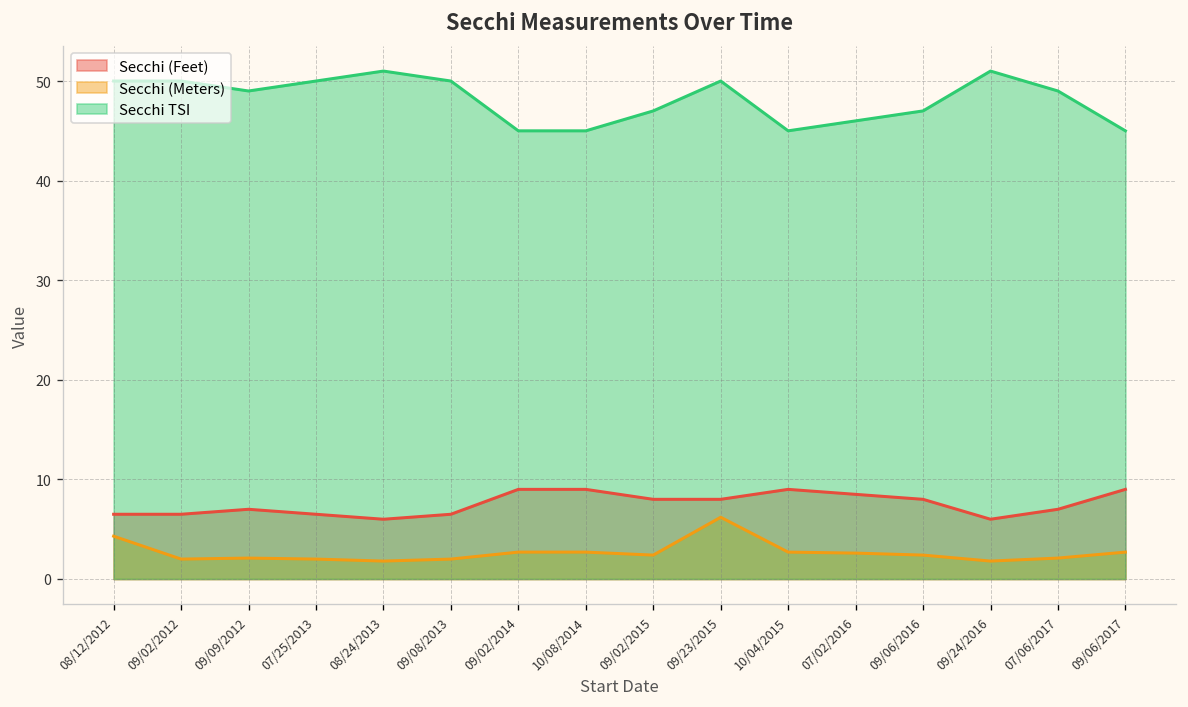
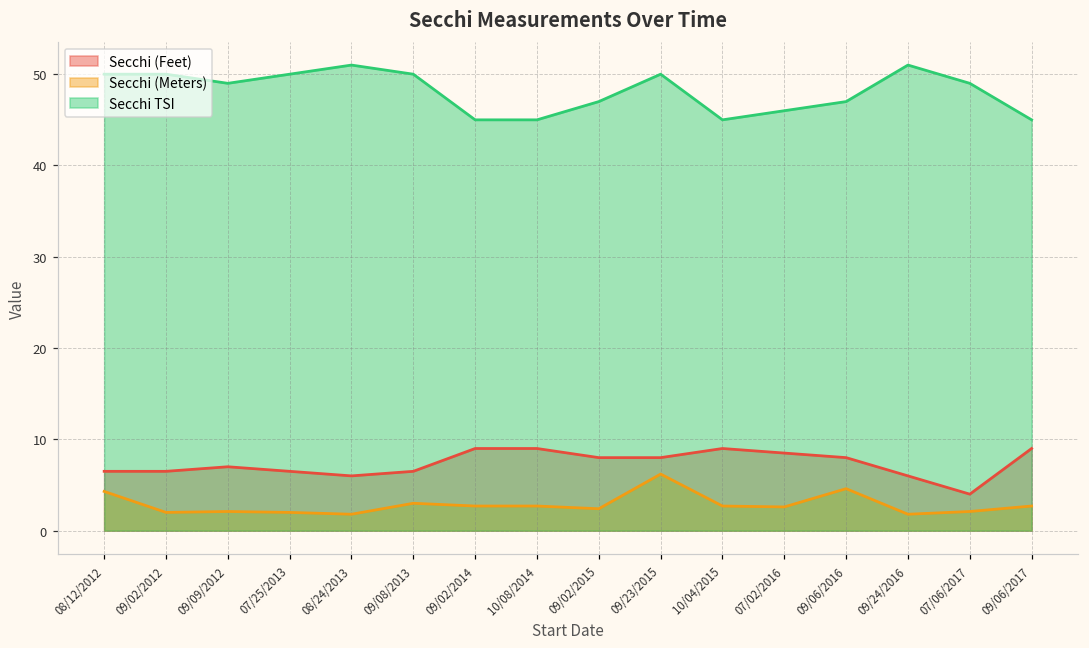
  {
    "Secchi (Feet)": {
      "08/12/2012": 7,
      "09/02/2012": 7,
      "09/09/2012": 7,
      "07/25/2013": 7,
      "08/24/2013": 6,
      "09/08/2013": 7,
      "09/02/2014": 9,
      "10/08/2014": 9,
      "09/02/2015": 8,
      "09/23/2015": 8,
      "10/04/2015": 9,
      "07/02/2016": 9,
      "09/06/2016": 8,
      "09/24/2016": 6,
-     "07/06/2017": 7,
+     "07/06/2017": 4,
      "09/06/2017": 9
    },
    "Secchi (Meters)": {
      "08/12/2012": 4,
      "09/02/2012": 2,
      "09/09/2012": 2,
      "07/25/2013": 2,
      "08/24/2013": 2,
-     "09/08/2013": 2,
+     "09/08/2013": 3,
      "09/02/2014": 3,
      "10/08/2014": 3,
      "09/02/2015": 2,
      "09/23/2015": 6,
      "10/04/2015": 3,
      "07/02/2016": 3,
-     "09/06/2016": 2,
+     "09/06/2016": 5,
      "09/24/2016": 2,
      "07/06/2017": 2,
      "09/06/2017": 3
    },
    "Secchi TSI": {
      "09/09/2012": 49,
      "07/25/2013": 50,
      "08/24/2013": 51,
      "09/08/2013": 50,
      "09/02/2014": 45,
      "10/08/2014": 45,
      "09/02/2015": 47,
      "09/23/2015": 50,
      "10/04/2015": 45,
      "07/02/2016": 46,
      "09/06/2016": 47,
      "09/24/2016": 51,
      "07/06/2017": 49,
      "09/06/2017": 45
    }
  }
